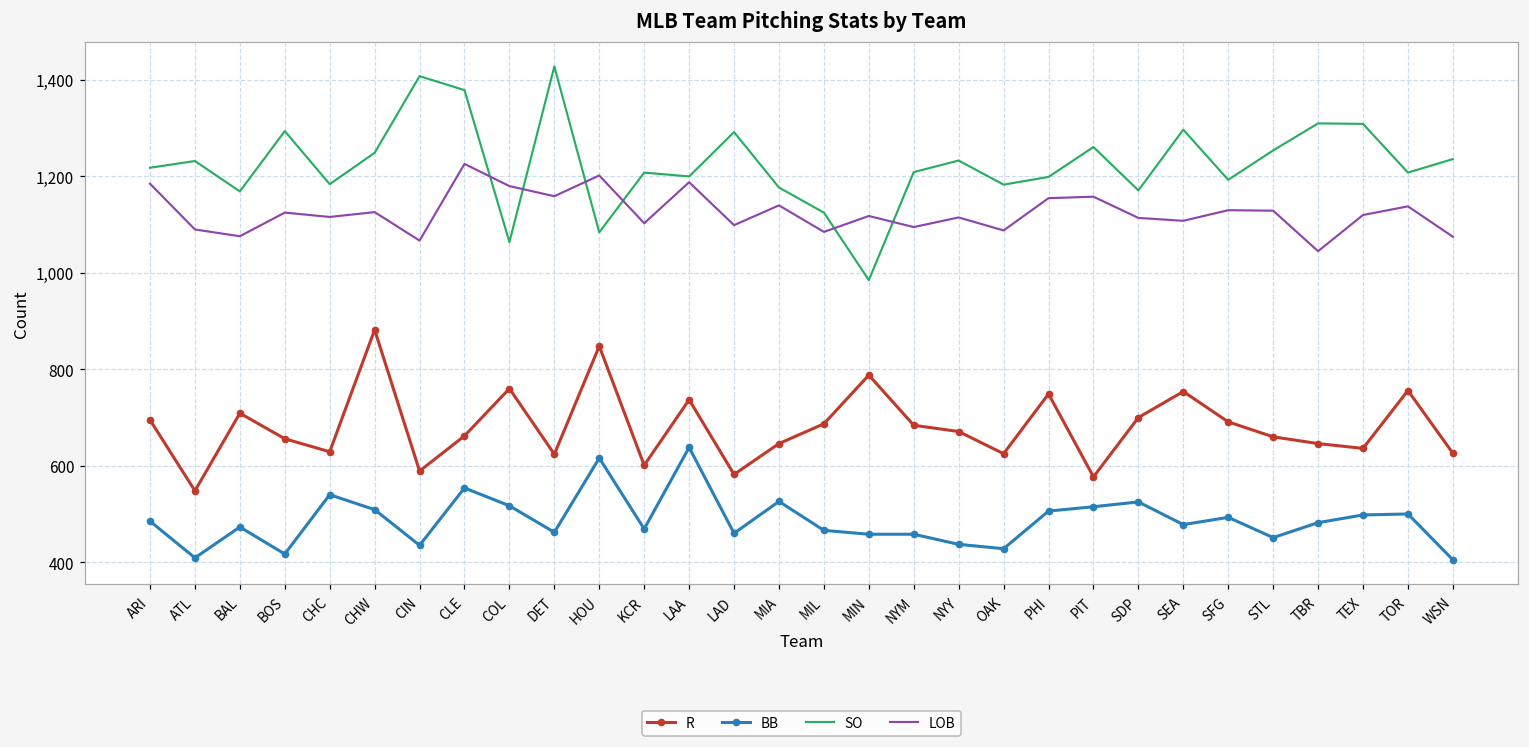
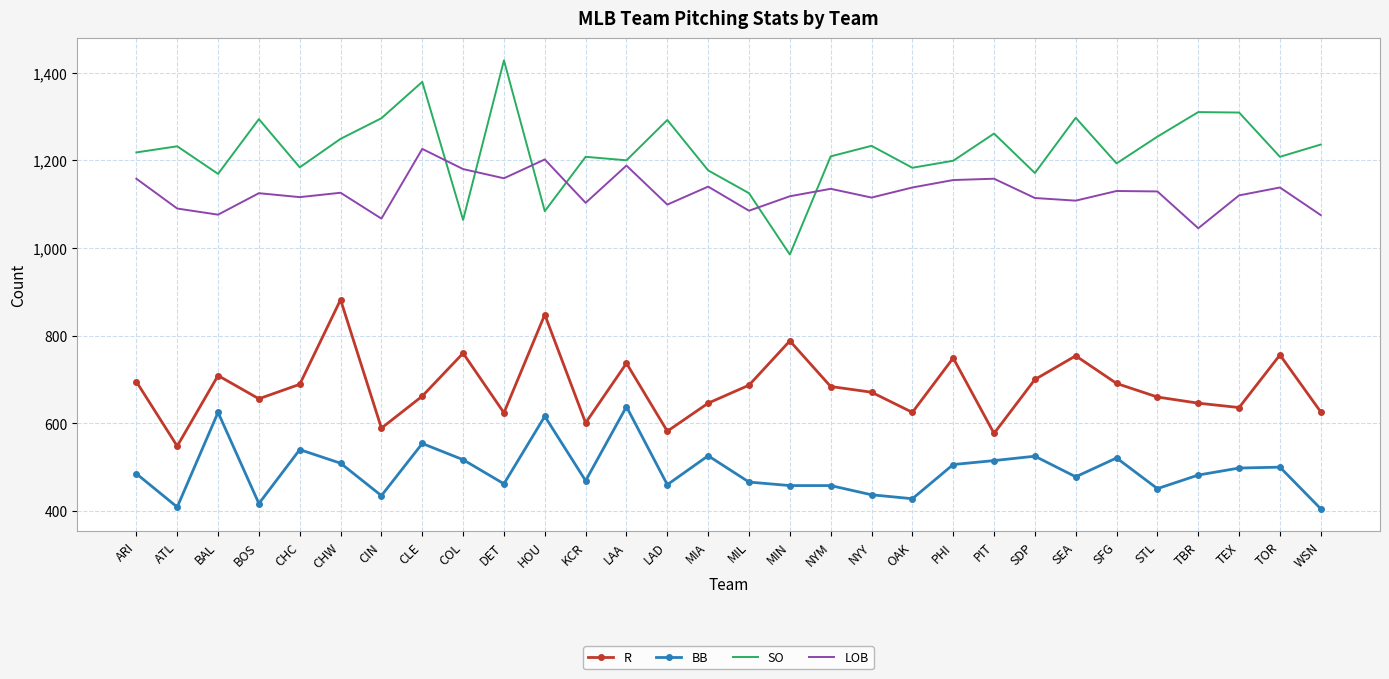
  {
    "R": {
      "ARI": "700",
      "ATL": "550",
      "BAL": "710",
      "BOS": "660",
-     "CHC": "630",
+     "CHC": "690",
      "CHW": "880",
      "CIN": "590",
      "CLE": "660",
      "COL": "760",
      "DET": "620",
      "HOU": "850",
      "KCR": "600",
      "LAA": "740",
      "LAD": "580",
      "MIA": "650",
      "MIL": "690",
      "MIN": "790",
      "NYM": "680",
      "NYY": "670",
      "OAK": "630",
      "PHI": "750",
      "PIT": "580",
      "SDP": "700",
      "SEA": "750",
      "SFG": "690",
      "STL": "660",
      "TBR": "650",
      "TEX": "640",
      "TOR": "760",
      "WSN": "630"
    },
    "BB": {
      "ARI": "490",
      "ATL": "410",
-     "BAL": "470",
+     "BAL": "630",
      "BOS": "420",
      "CHC": "540",
      "CHW": "510",
      "CIN": "440",
      "CLE": "550",
      "COL": "520",
      "DET": "460",
      "HOU": "620",
      "KCR": "470",
      "LAA": "640",
      "LAD": "460",
      "MIA": "530",
      "MIL": "470",
      "MIN": "460",
      "NYM": "460",
      "NYY": "440",
      "OAK": "430",
      "PHI": "510",
      "PIT": "520",
      "SDP": "530",
      "SEA": "480",
-     "SFG": "490",
+     "SFG": "520",
      "STL": "450",
      "TBR": "480",
      "TEX": "500",
      "TOR": "500",
      "WSN": "410"
    },
    "SO": {
      "ARI": "1,220",
      "ATL": "1,230",
      "BAL": "1,170",
      "BOS": "1,290",
      "CHC": "1,180",
      "CHW": "1,250",
-     "CIN": "1,410",
+     "CIN": "1,300",
      "CLE": "1,380",
      "COL": "1,060",
      "DET": "1,430",
      "HOU": "1,080",
      "KCR": "1,210",
      "LAA": "1,200",
      "LAD": "1,290",
      "MIA": "1,180",
      "MIL": "1,130",
      "MIN": "990",
      "NYM": "1,210",
      "NYY": "1,230",
      "OAK": "1,180",
      "PHI": "1,200",
      "PIT": "1,260",
      "SDP": "1,170",
      "SEA": "1,300",
      "SFG": "1,190",
      "STL": "1,250",
      "TBR": "1,310",
      "TEX": "1,310",
      "TOR": "1,210",
      "WSN": "1,240"
    },
    "LOB": {
-     "ARI": "1,190",
+     "ARI": "1,160",
      "ATL": "1,090",
      "BAL": "1,080",
      "BOS": "1,130",
      "CHC": "1,120",
      "CHW": "1,130",
      "CIN": "1,070",
      "CLE": "1,230",
      "COL": "1,180",
      "DET": "1,160",
      "HOU": "1,200",
      "KCR": "1,100",
      "LAA": "1,190",
      "LAD": "1,100",
      "MIA": "1,140",
      "MIL": "1,090",
      "MIN": "1,120",
-     "NYM": "1,100",
+     "NYM": "1,140",
      "NYY": "1,120",
-     "OAK": "1,090",
+     "OAK": "1,140",
      "PHI": "1,160",
      "PIT": "1,160",
      "SDP": "1,110",
      "SEA": "1,110",
      "SFG": "1,130",
      "STL": "1,130",
      "TBR": "1,050",
      "TEX": "1,120",
      "TOR": "1,140",
      "WSN": "1,080"
    }
  }
